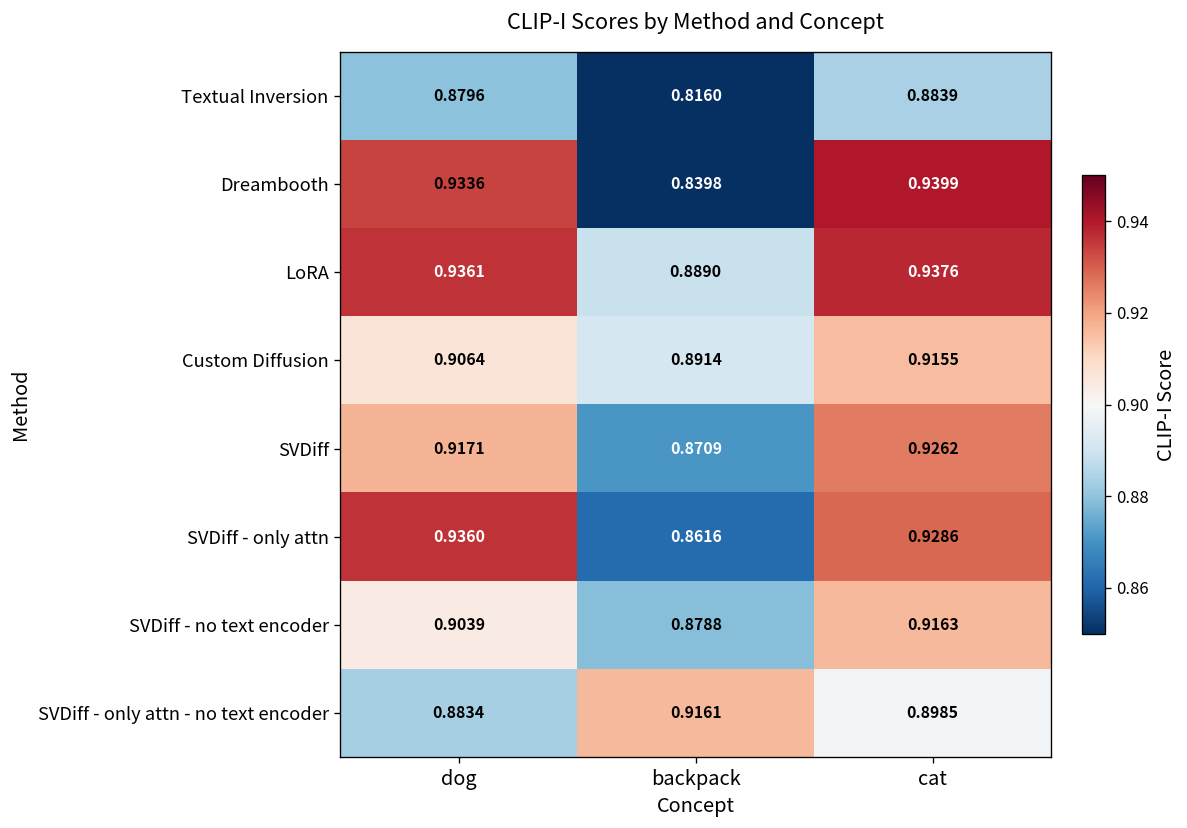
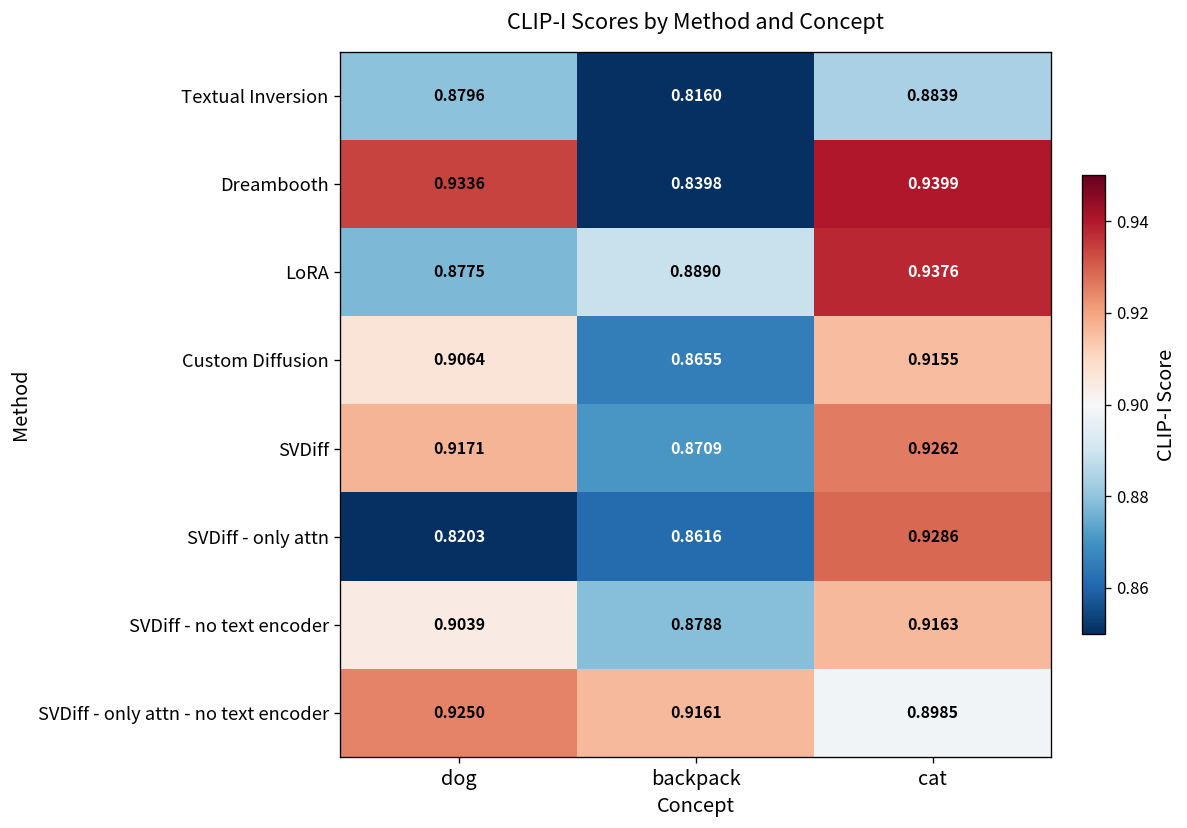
  {
    "Textual Inversion": {
      "dog": 0.8796,
      "backpack": 0.8160,
      "cat": 0.8839
    },
    "Dreambooth": {
      "dog": 0.9336,
      "backpack": 0.8398,
      "cat": 0.9399
    },
    "LoRA": {
-     "dog": 0.9361,
+     "dog": 0.8775,
      "backpack": 0.8890,
      "cat": 0.9376
    },
    "Custom Diffusion": {
      "dog": 0.9064,
-     "backpack": 0.8914,
+     "backpack": 0.8655,
      "cat": 0.9155
    },
    "SVDiff": {
      "dog": 0.9171,
      "backpack": 0.8709,
      "cat": 0.9262
    },
    "SVDiff - only attn": {
-     "dog": 0.9360,
+     "dog": 0.8203,
      "backpack": 0.8616,
      "cat": 0.9286
    },
    "SVDiff - no text encoder": {
      "dog": 0.9039,
      "backpack": 0.8788,
      "cat": 0.9163
    },
    "SVDiff - only attn - no text encoder": {
-     "dog": 0.8834,
+     "dog": 0.9250,
      "backpack": 0.9161,
      "cat": 0.8985
    }
  }
